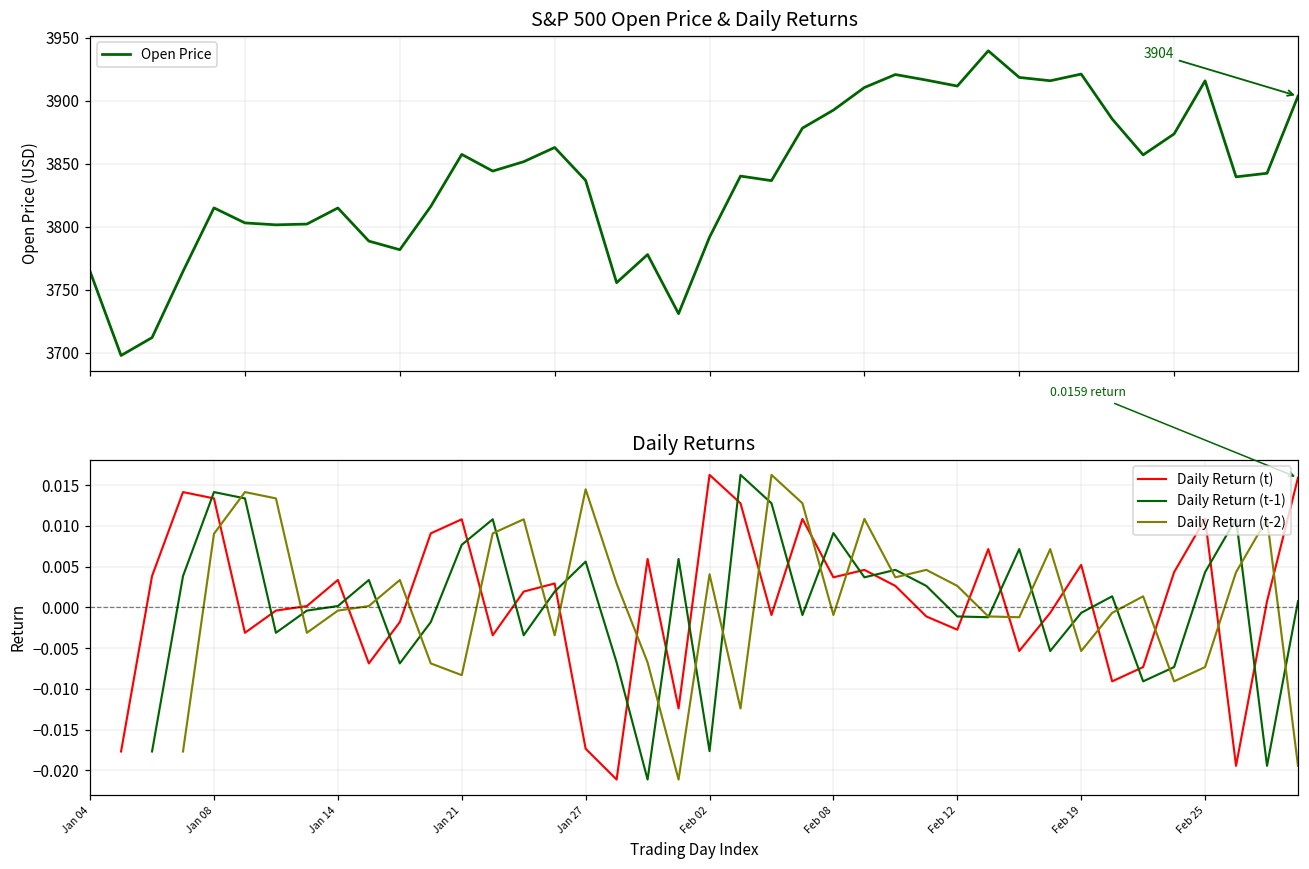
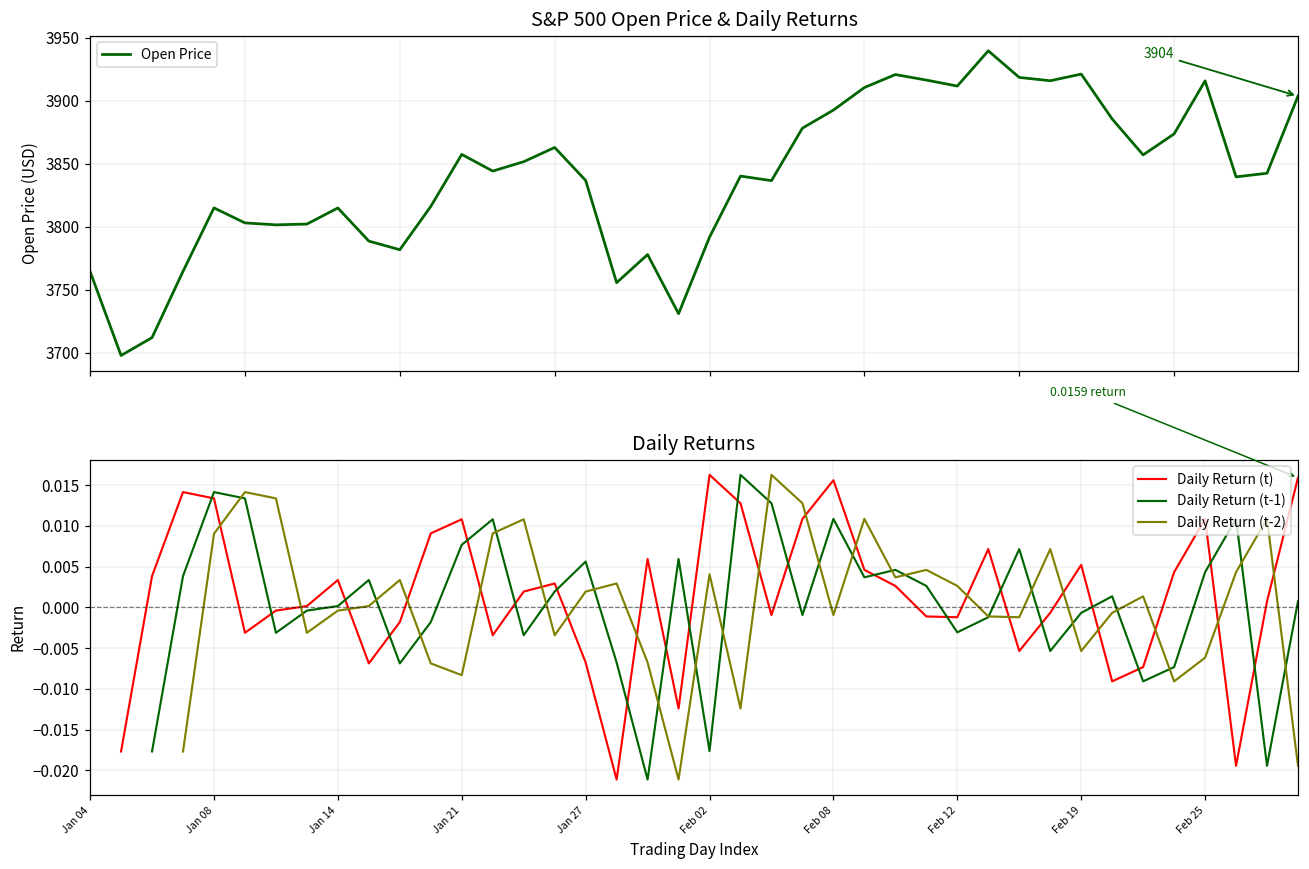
  {
    "Daily Returns": {
      "Daily Return (t)": {
        "Jan 08": 0.013,
        "Jan 14": 0.003,
        "Jan 21": 0.011,
-       "Jan 27": -0.017,
+       "Jan 27": -0.007,
        "Feb 02": 0.016,
-       "Feb 08": 0.004,
-       "Feb 12": -0.003,
+       "Feb 08": 0.016,
+       "Feb 12": -0.001,
        "Feb 19": 0.005
      },
      "Daily Return (t-1)": {
        "Jan 08": 0.014,
        "Jan 14": 0.000,
        "Jan 21": 0.008,
        "Jan 27": 0.006,
        "Feb 02": -0.018,
-       "Feb 08": 0.009,
-       "Feb 12": -0.001,
+       "Feb 08": 0.011,
+       "Feb 12": -0.003,
        "Feb 19": -0.001,
        "Feb 25": 0.004
      },
      "Daily Return (t-2)": {
        "Jan 08": 0.009,
        "Jan 14": 0.000,
        "Jan 21": -0.008,
-       "Jan 27": 0.014,
+       "Jan 27": 0.002,
        "Feb 02": 0.004,
        "Feb 08": -0.001,
        "Feb 12": 0.003,
        "Feb 19": -0.005,
-       "Feb 25": -0.007
+       "Feb 25": -0.006
      }
    }
  }
